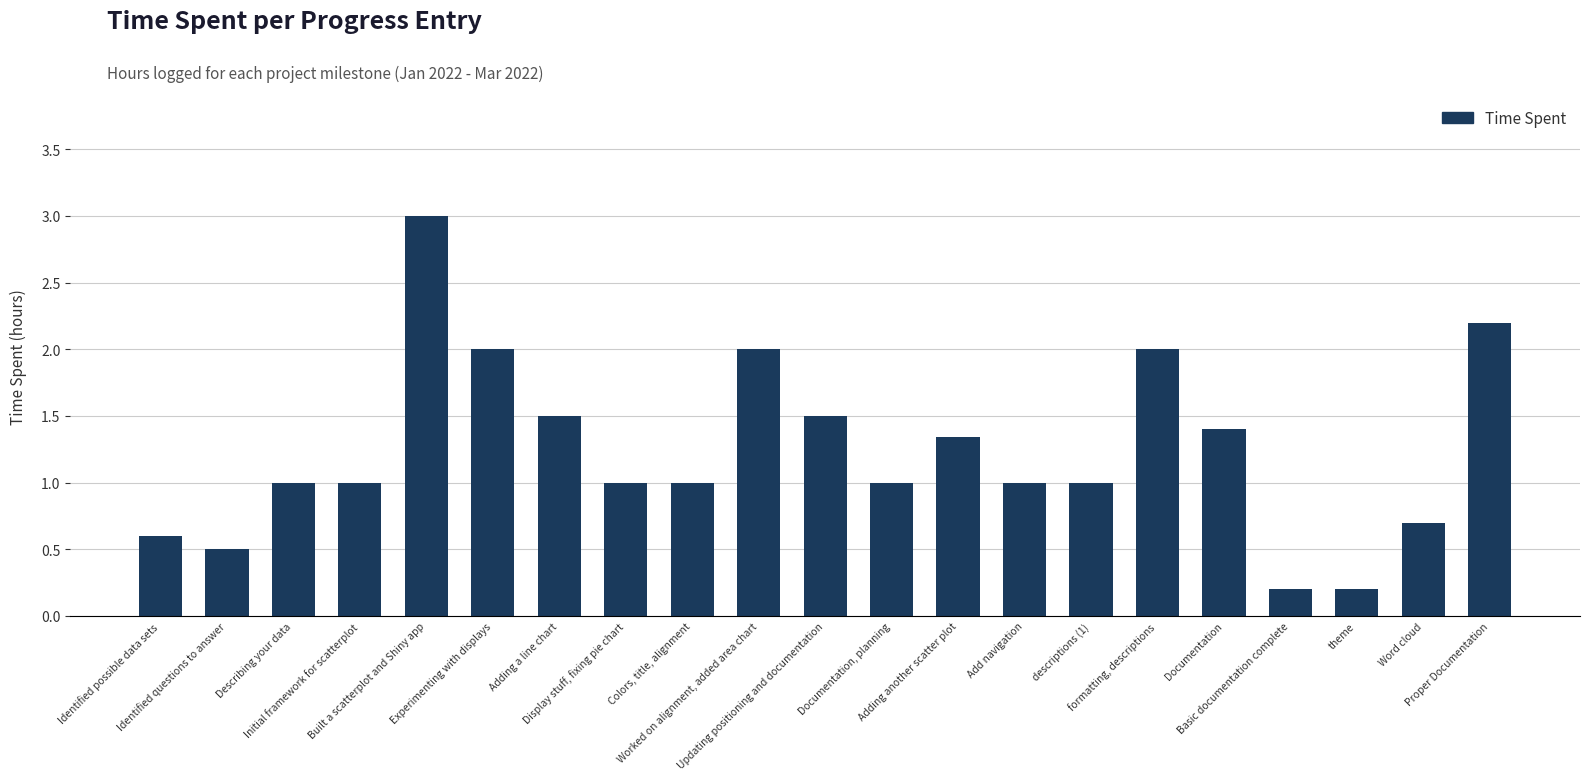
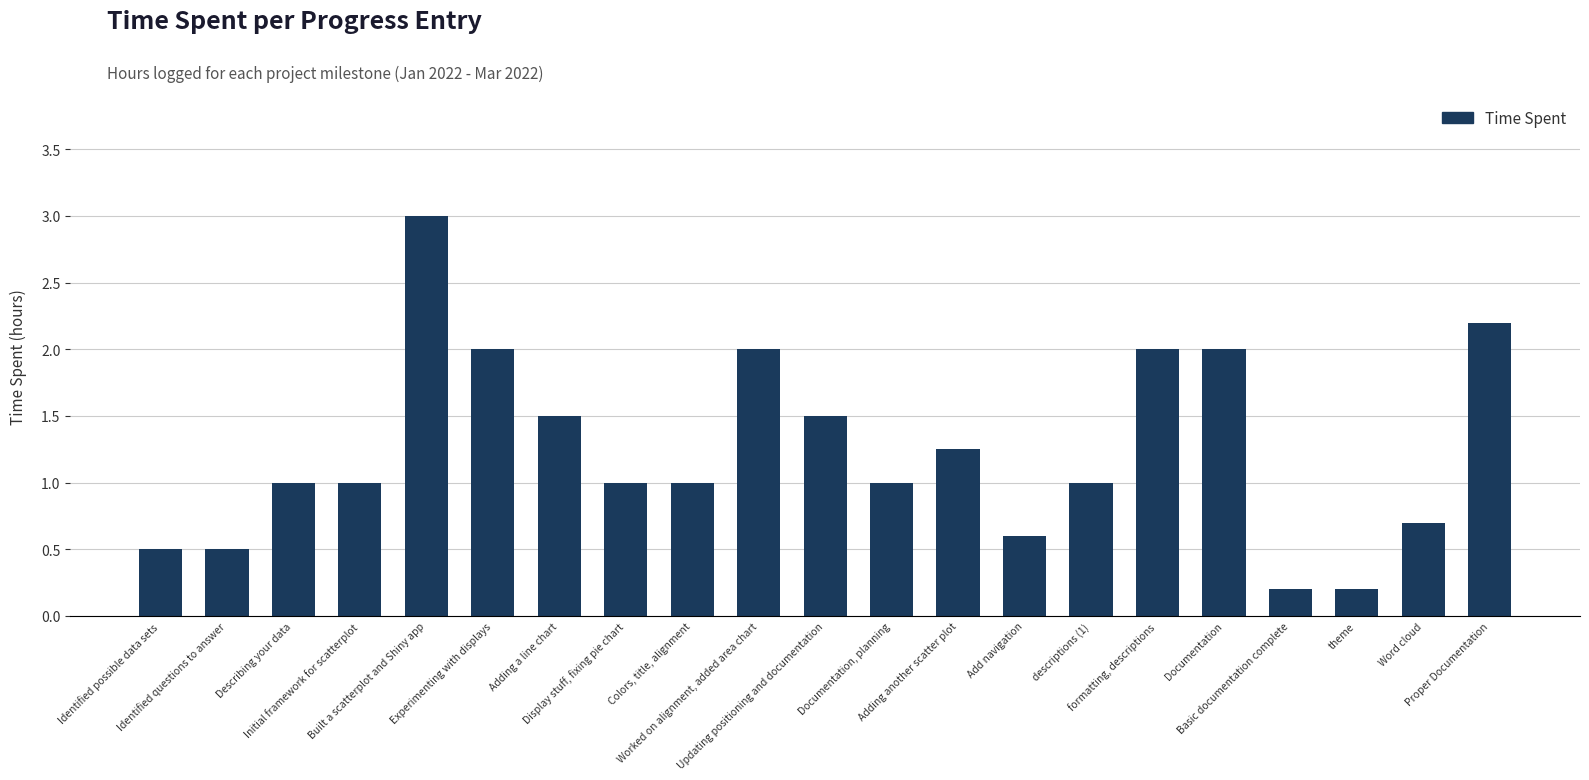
  {
-   "Identified possible data sets": 0.6,
+   "Identified possible data sets": 0.5,
    "Identified questions to answer": 0.50,
    "Describing your data": 1.00,
    "Initial framework for scatterplot": 1.00,
    "Built a scatterplot and Shiny app": 3.00,
    "Experimenting with displays": 2.00,
    "Adding a line chart": 1.50,
    "Display stuff, fixing pie chart": 1.00,
    "Colors, title, alignment": 1.00,
    "Worked on alignment, added area chart": 2.00,
    "Updating positioning and documentation": 1.50,
    "Documentation, planning": 1.00,
-   "Adding another scatter plot": 1.34,
-   "Add navigation": 1.0,
+   "Adding another scatter plot": 1.25,
+   "Add navigation": 0.6,
    "descriptions (1)": 1.00,
    "formatting, descriptions": 2.00,
-   "Documentation": 1.4,
+   "Documentation": 2.0,
    "Basic documentation complete": 0.20,
    "theme": 0.20,
    "Word cloud": 0.70,
    "Proper Documentation": 2.20
  }
